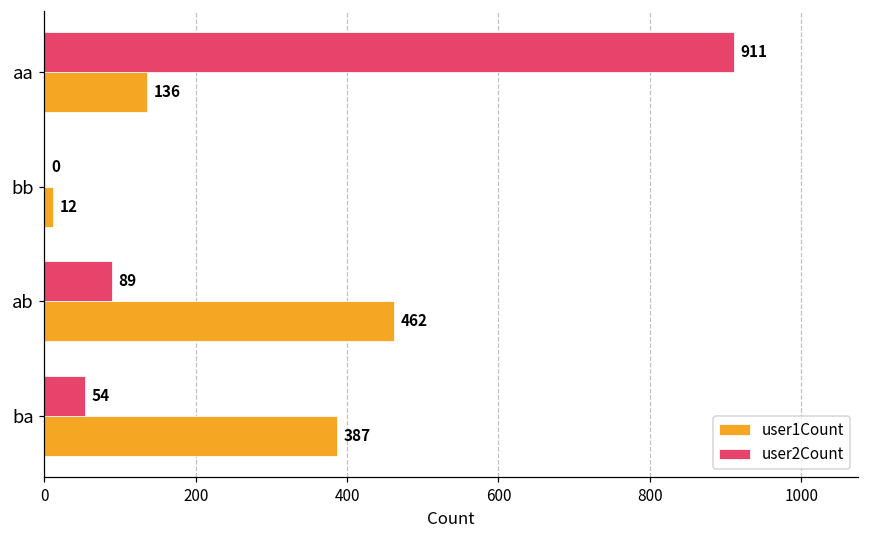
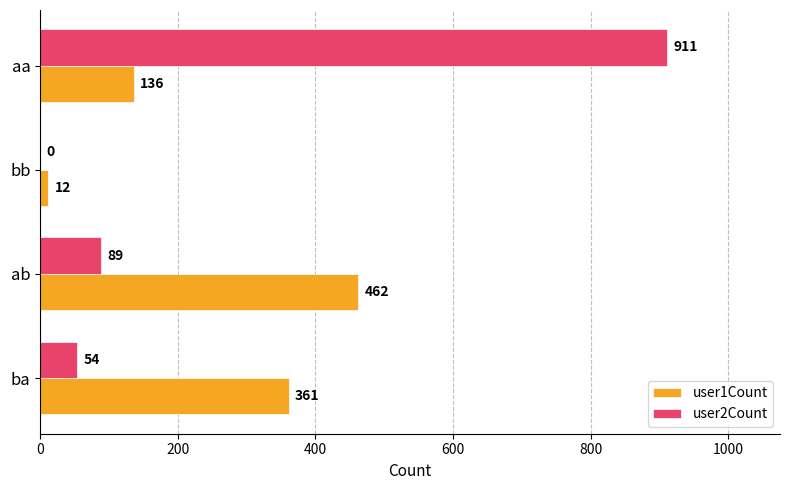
  {
    "user1Count": {
      "aa": 136,
      "bb": 12,
      "ab": 462,
-     "ba": 387
+     "ba": 361
    },
    "user2Count": {
      "aa": 911,
      "bb": 0,
      "ab": 89,
      "ba": 54
    }
  }
